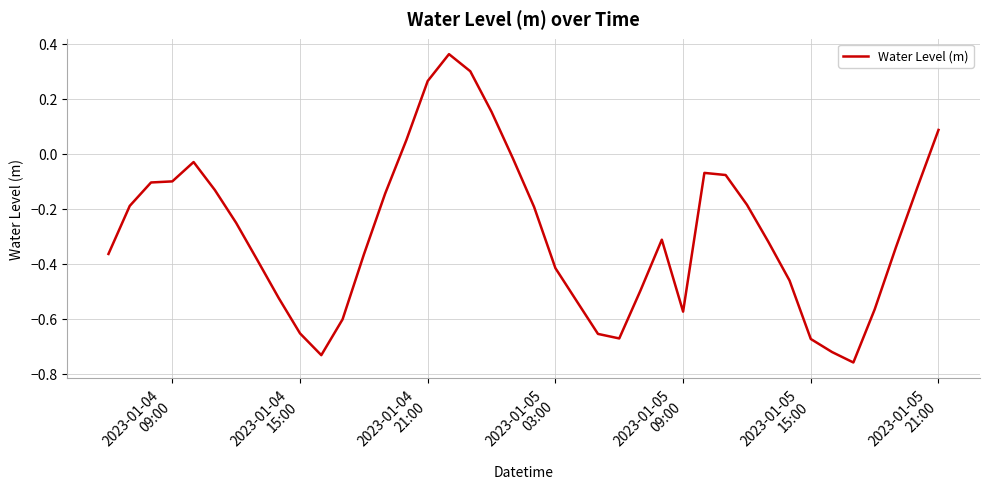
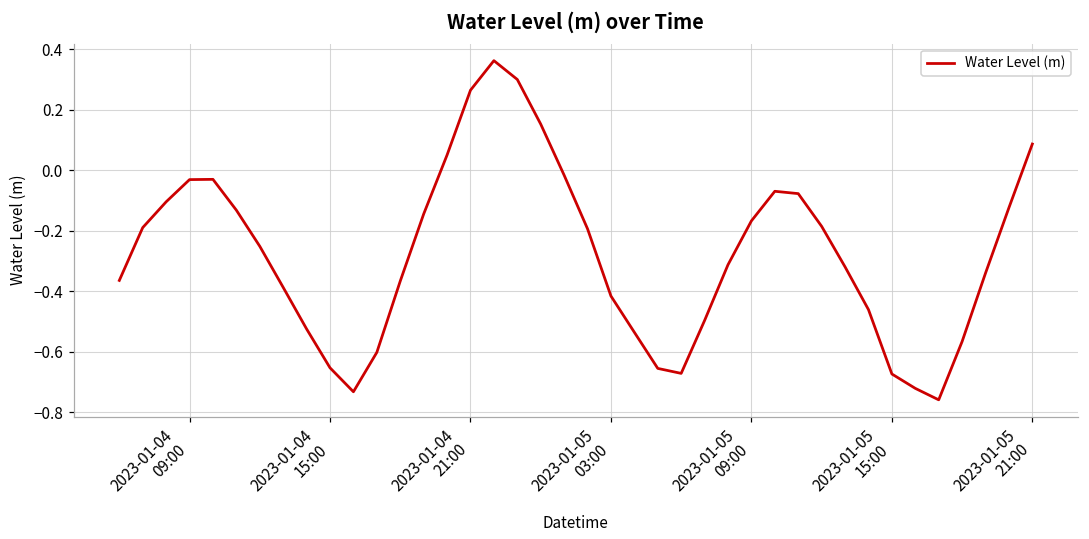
  {
-   "2023-01-04 09:00": -0.10,
+   "2023-01-04 09:00": -0.03,
    "2023-01-04 15:00": -0.65,
    "2023-01-04 21:00": 0.27,
    "2023-01-05 03:00": -0.42,
-   "2023-01-05 09:00": -0.57,
+   "2023-01-05 09:00": -0.17,
    "2023-01-05 15:00": -0.67,
    "2023-01-05 21:00": 0.09
  }
